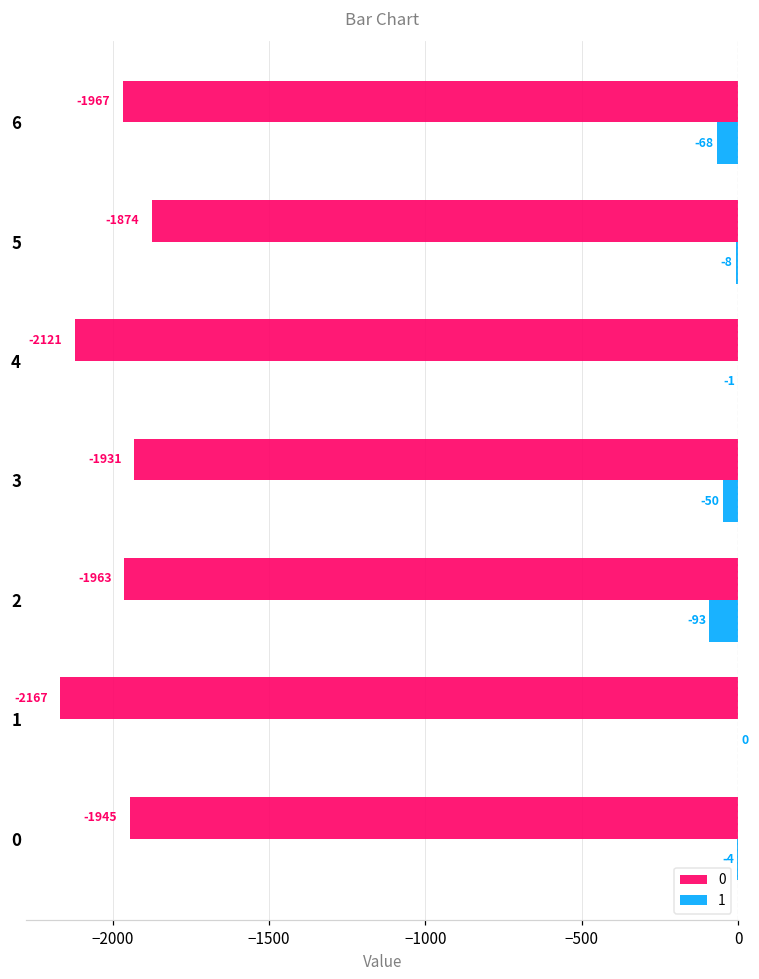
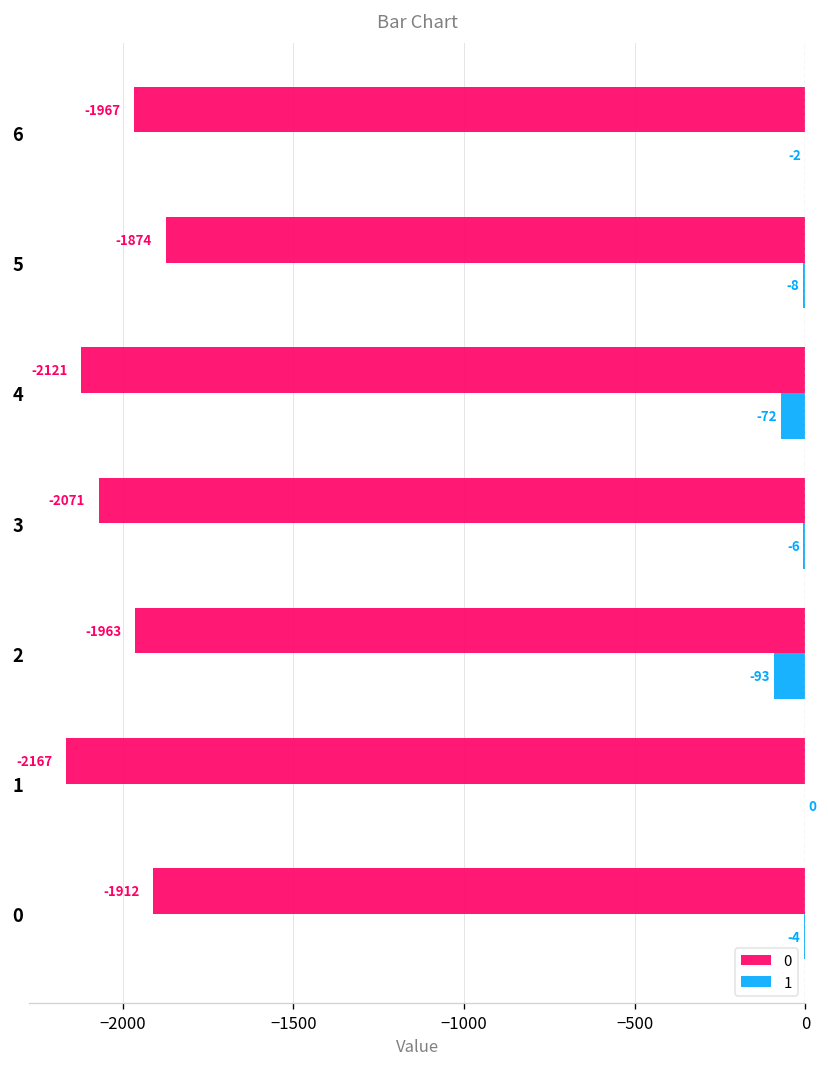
  {
    "0": {
      "6": -1967,
      "5": -1874,
      "4": -2121,
-     "3": -1931,
+     "3": -2071,
      "2": -1963,
      "1": -2167,
-     "0": -1945
+     "0": -1912
    },
    "1": {
-     "6": -68,
+     "6": -2,
      "5": -8,
-     "4": -1,
-     "3": -50,
+     "4": -72,
+     "3": -6,
      "2": -93,
      "1": 0,
      "0": -4
    }
  }
